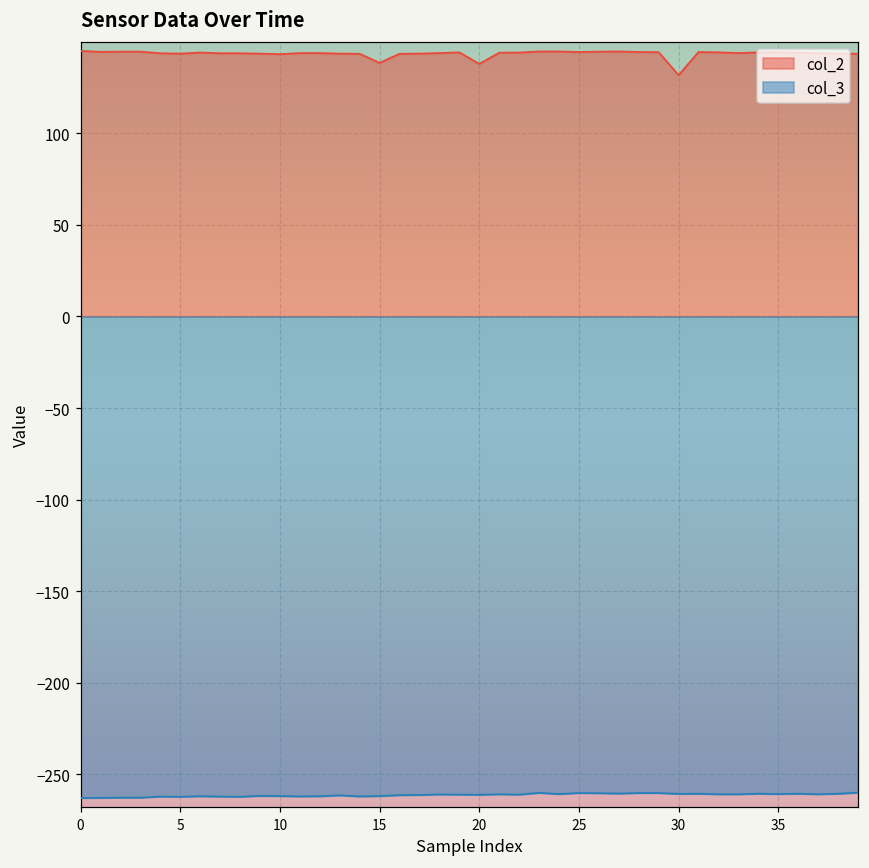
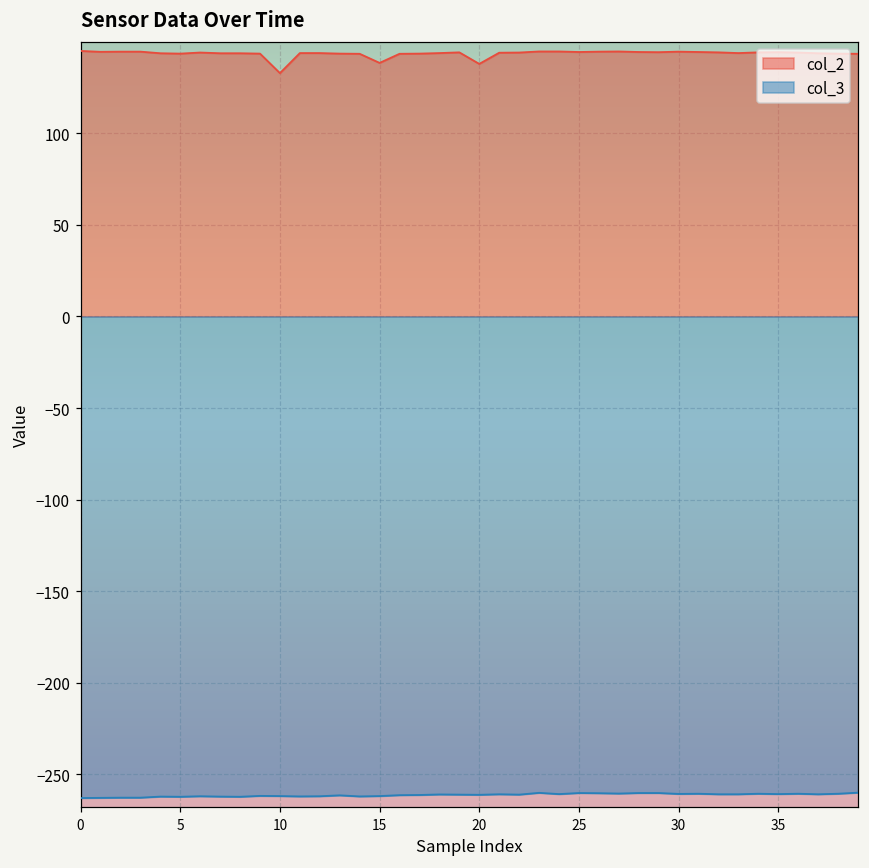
  {
    "col_2": {
      "0": 145,
      "5": 143,
-     "10": 143,
+     "10": 133,
      "15": 138,
      "20": 138,
      "25": 144,
-     "30": 132
+     "30": 145
    }
  }
